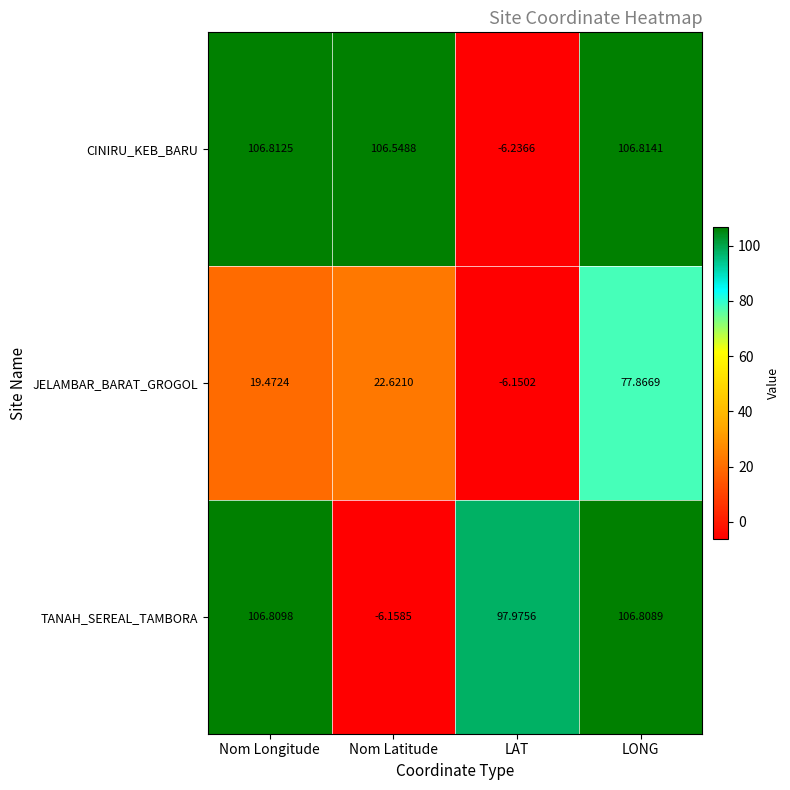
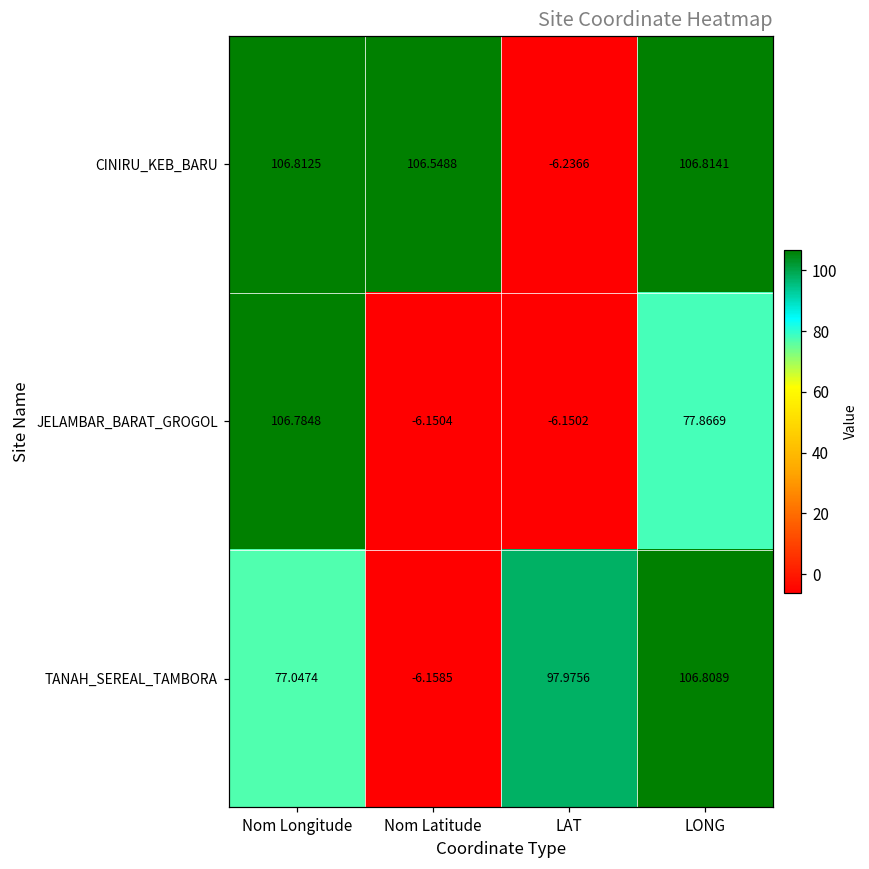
  {
    "CINIRU_KEB_BARU": {
      "Nom Longitude": 106.8125,
      "Nom Latitude": 106.5488,
      "LAT": -6.2366,
      "LONG": 106.8141
    },
    "JELAMBAR_BARAT_GROGOL": {
-     "Nom Longitude": 19.4724,
-     "Nom Latitude": 22.6210,
+     "Nom Longitude": 106.7848,
+     "Nom Latitude": -6.1504,
      "LAT": -6.1502,
      "LONG": 77.8669
    },
    "TANAH_SEREAL_TAMBORA": {
-     "Nom Longitude": 106.8098,
+     "Nom Longitude": 77.0474,
      "Nom Latitude": -6.1585,
      "LAT": 97.9756,
      "LONG": 106.8089
    }
  }
